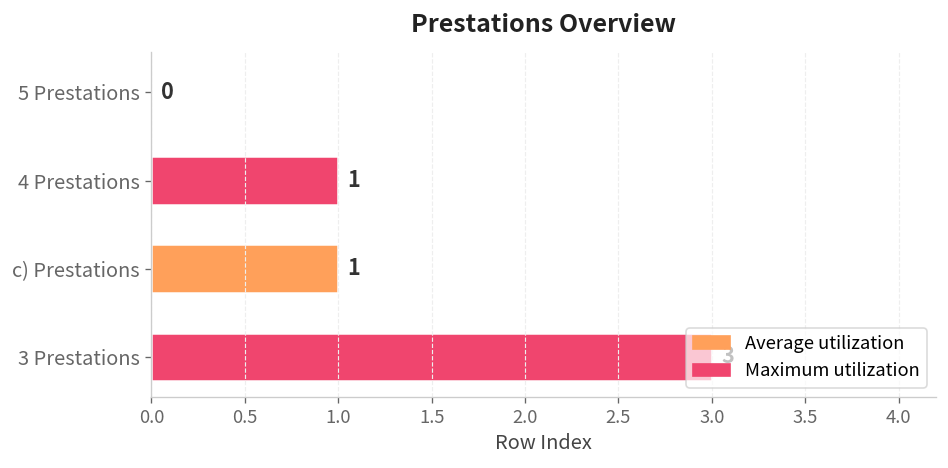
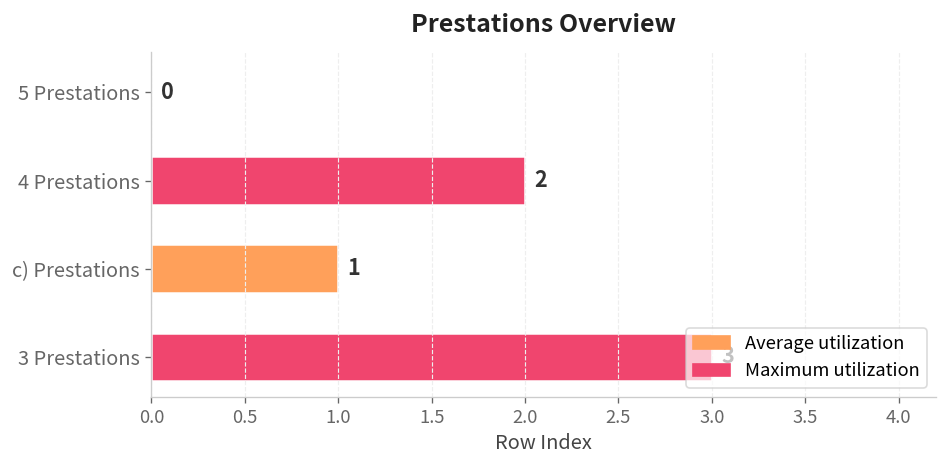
  {
    "5 Prestations": 0,
-   "4 Prestations": 1,
+   "4 Prestations": 2,
    "c) Prestations": 1
  }
